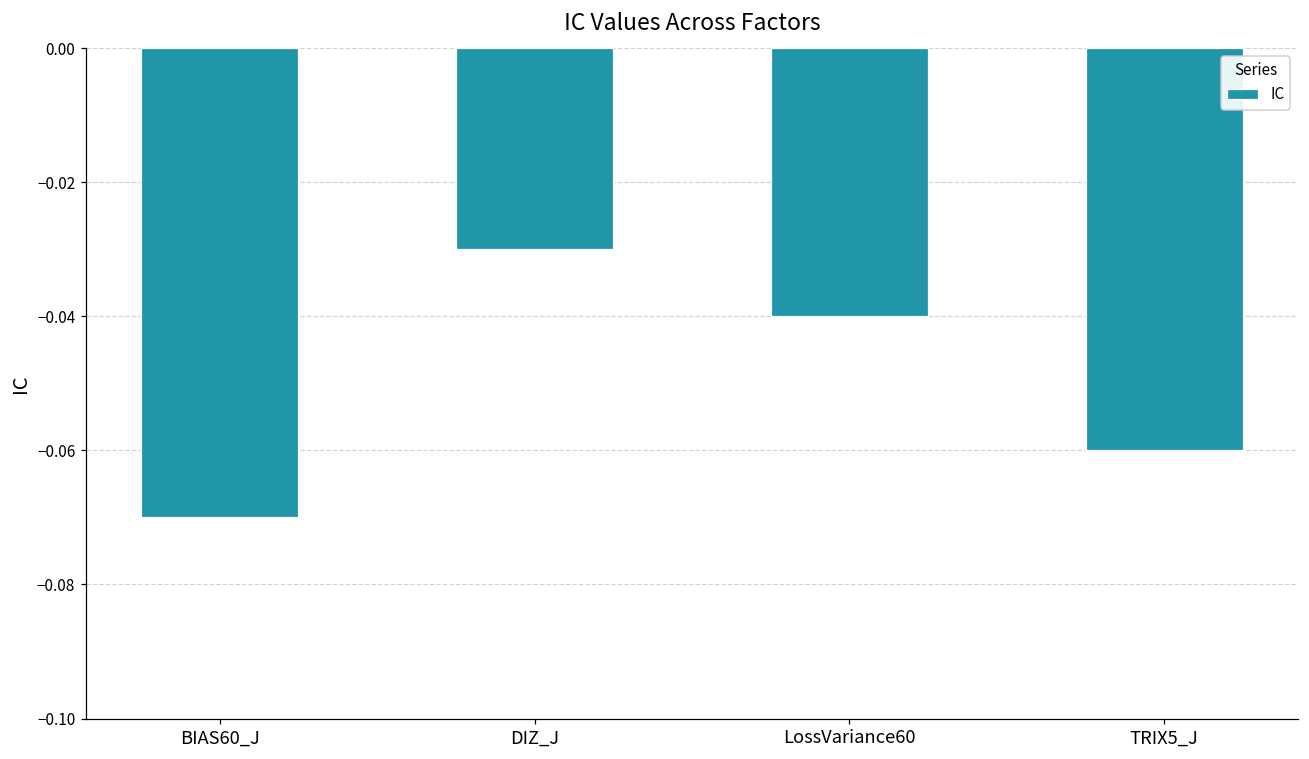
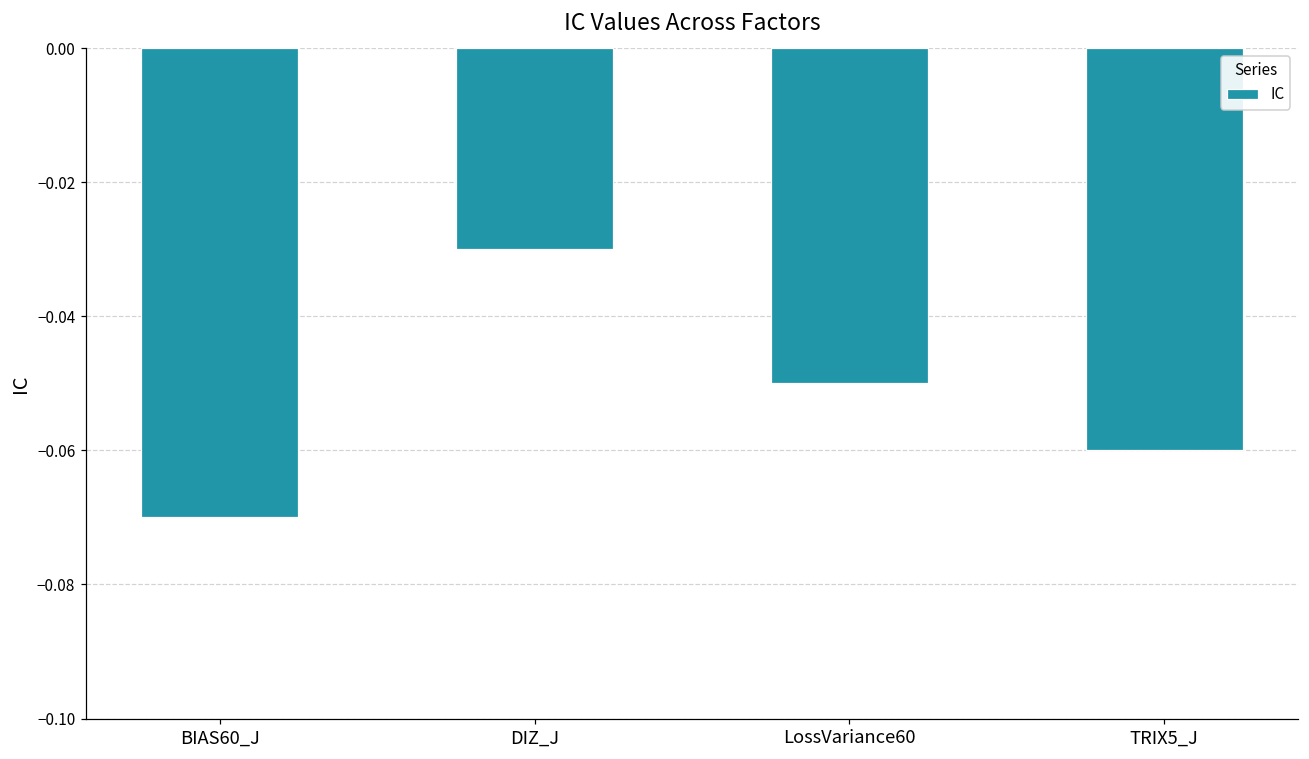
  {
    "BIAS60_J": -0.07,
    "DIZ_J": -0.03,
-   "LossVariance60": -0.04,
+   "LossVariance60": -0.05,
    "TRIX5_J": -0.06
  }
